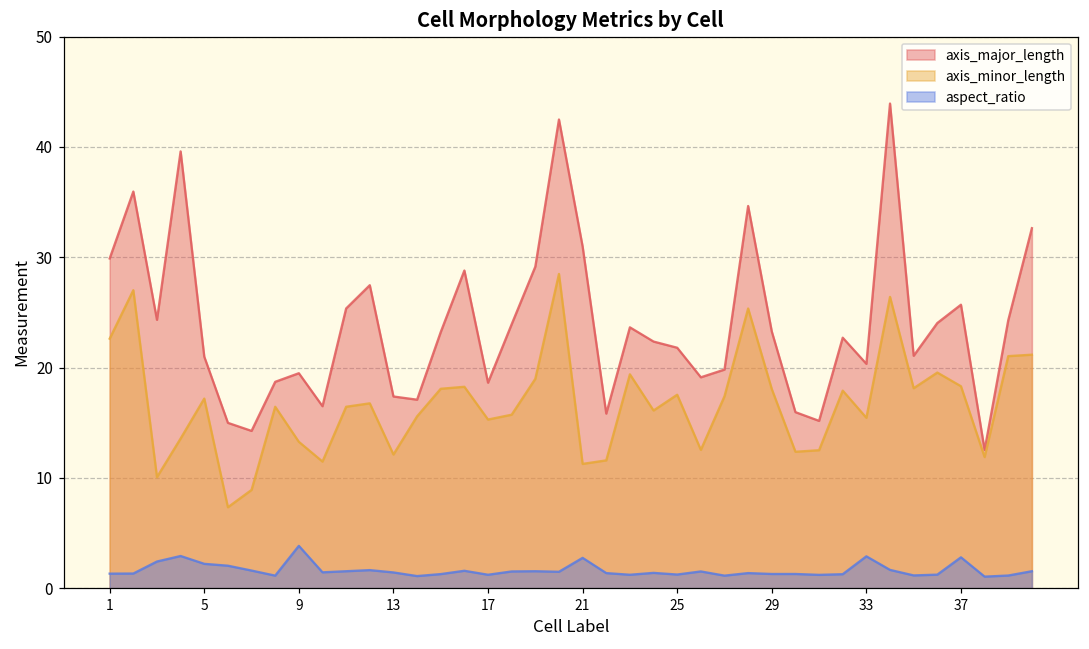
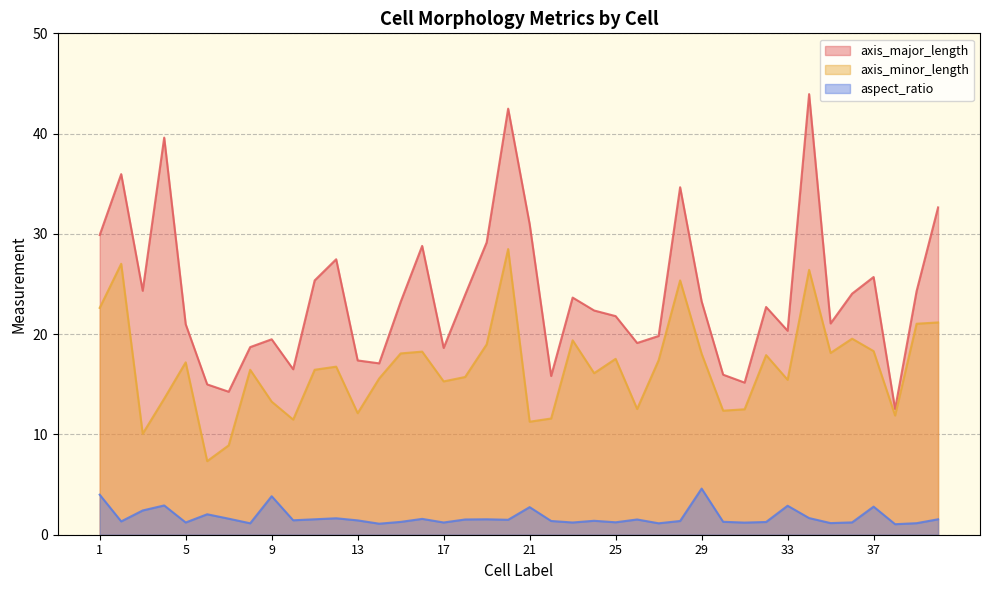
  {
    "aspect_ratio": {
-     "1": 1.3,
-     "5": 2.2,
+     "1": 4.0,
+     "5": 1.2,
      "9": 3.8,
      "13": 1.4,
      "17": 1.2,
      "21": 2.8,
      "25": 1.2,
-     "29": 1.3,
+     "29": 4.6,
      "33": 2.9,
      "37": 2.8
    }
  }
